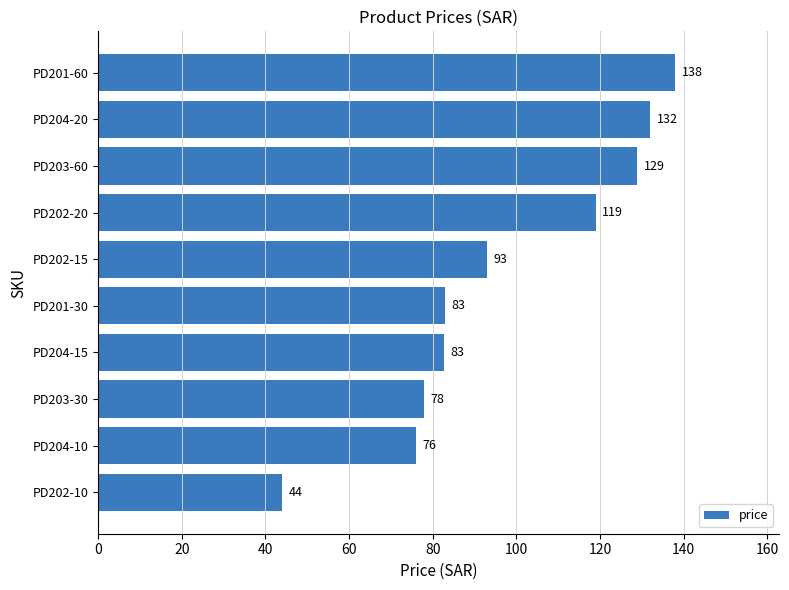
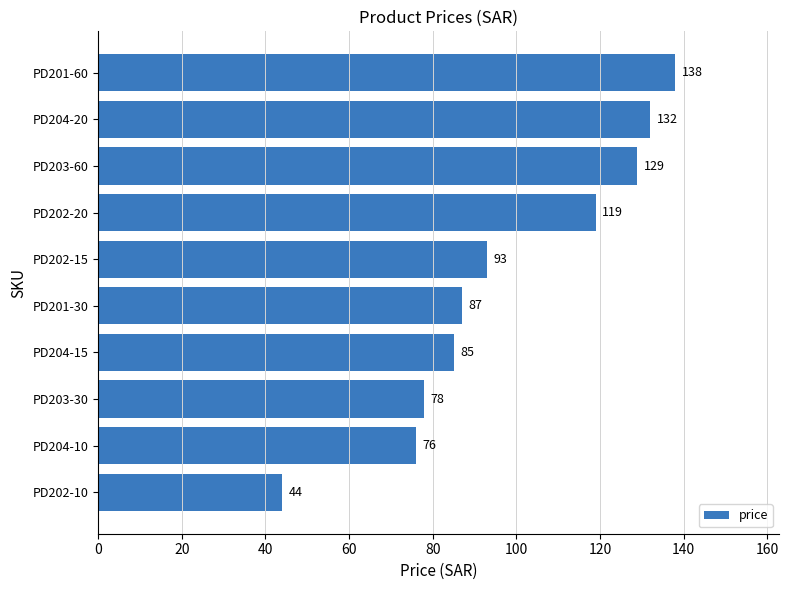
  {
    "PD201-60": 138,
    "PD204-20": 132,
    "PD203-60": 129,
    "PD202-20": 119,
    "PD202-15": 93,
-   "PD201-30": 83,
-   "PD204-15": 83,
+   "PD201-30": 87,
+   "PD204-15": 85,
    "PD203-30": 78,
    "PD204-10": 76,
    "PD202-10": 44
  }
